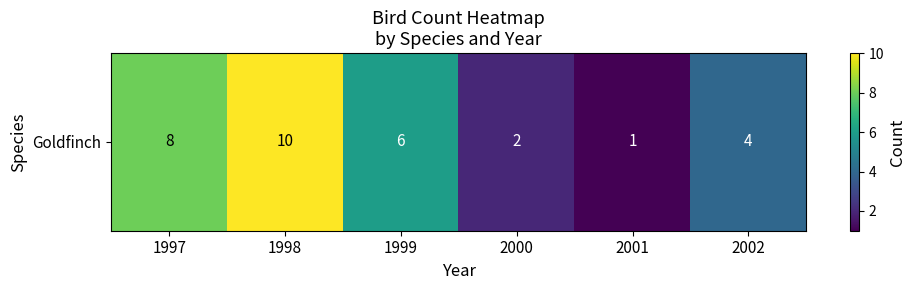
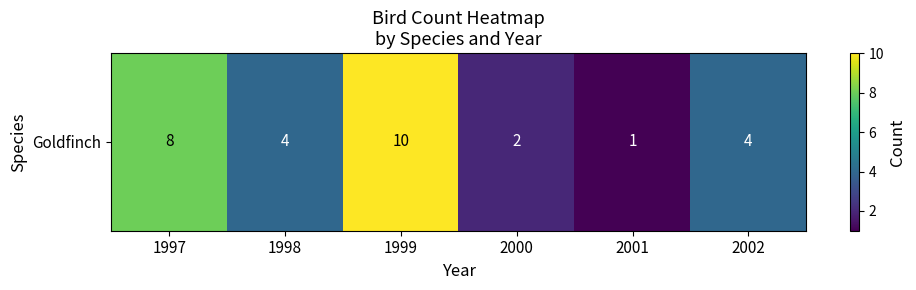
  {
    "Goldfinch": {
      "1997": 8,
-     "1998": 10,
-     "1999": 6,
+     "1998": 4,
+     "1999": 10,
      "2000": 2,
      "2001": 1,
      "2002": 4
    }
  }
